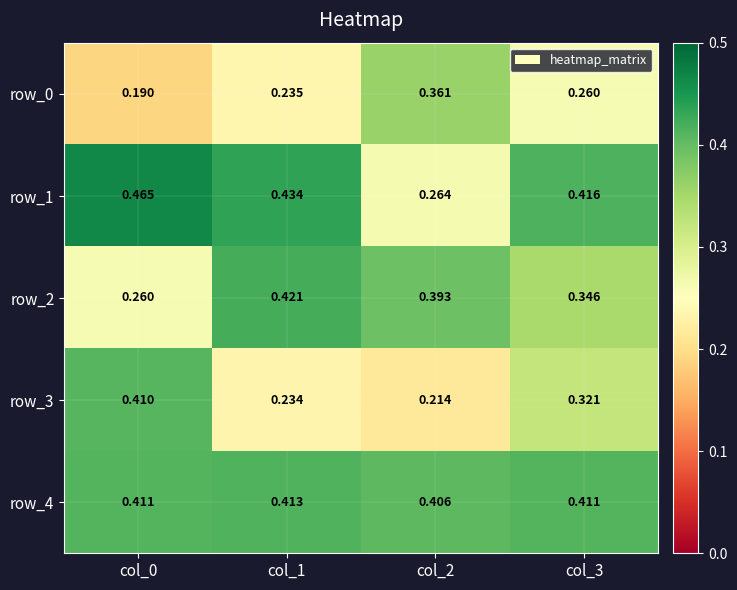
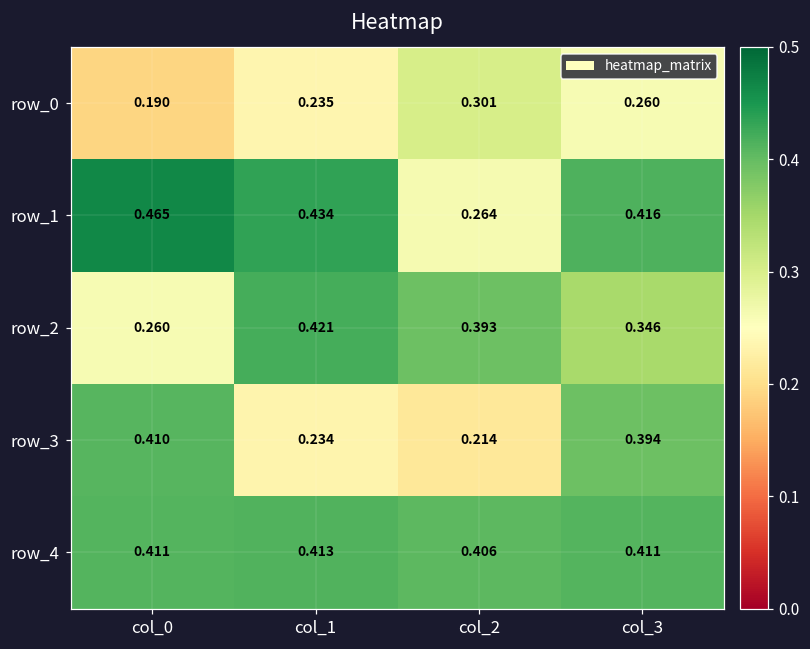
  {
    "row_0": {
      "col_0": 0.190,
      "col_1": 0.235,
-     "col_2": 0.361,
+     "col_2": 0.301,
      "col_3": 0.260
    },
    "row_1": {
      "col_0": 0.465,
      "col_1": 0.434,
      "col_2": 0.264,
      "col_3": 0.416
    },
    "row_2": {
      "col_0": 0.260,
      "col_1": 0.421,
      "col_2": 0.393,
      "col_3": 0.346
    },
    "row_3": {
      "col_0": 0.410,
      "col_1": 0.234,
      "col_2": 0.214,
-     "col_3": 0.321
+     "col_3": 0.394
    },
    "row_4": {
      "col_0": 0.411,
      "col_1": 0.413,
      "col_2": 0.406,
      "col_3": 0.411
    }
  }
